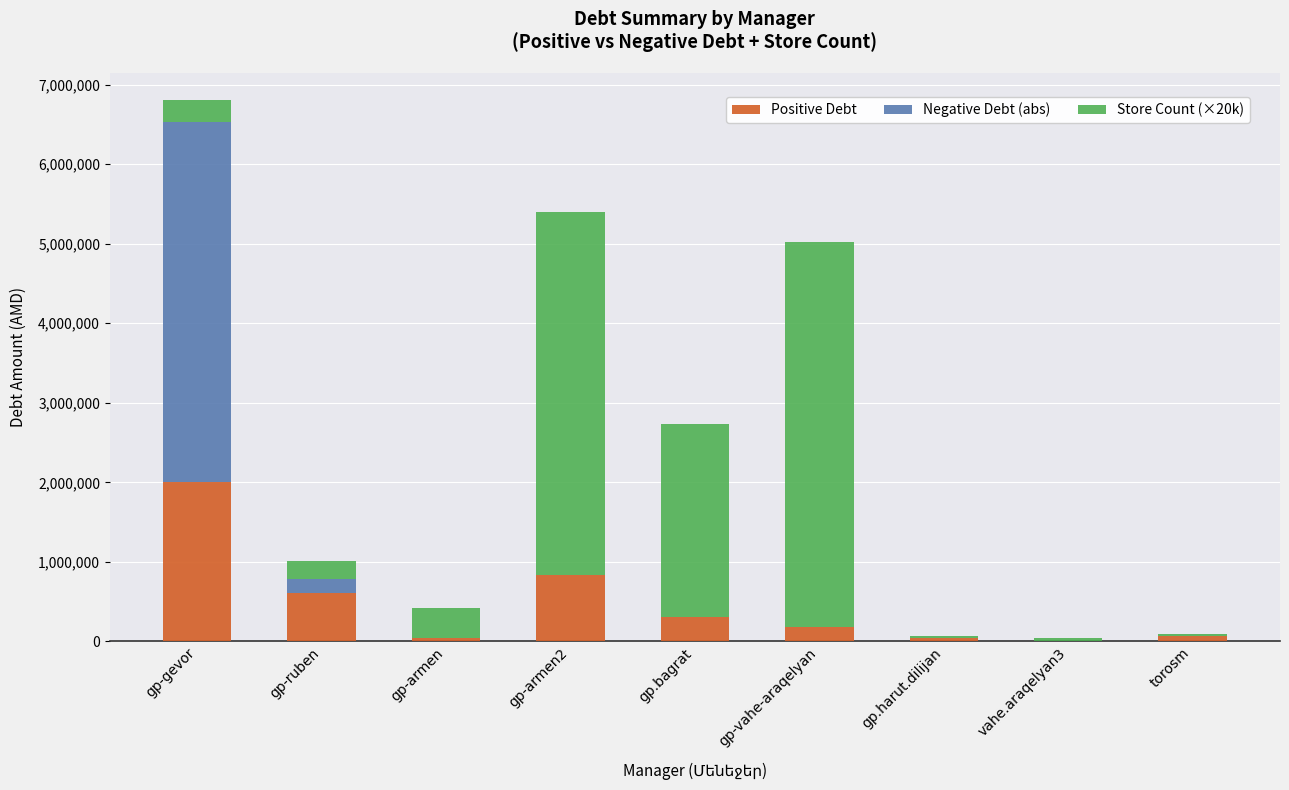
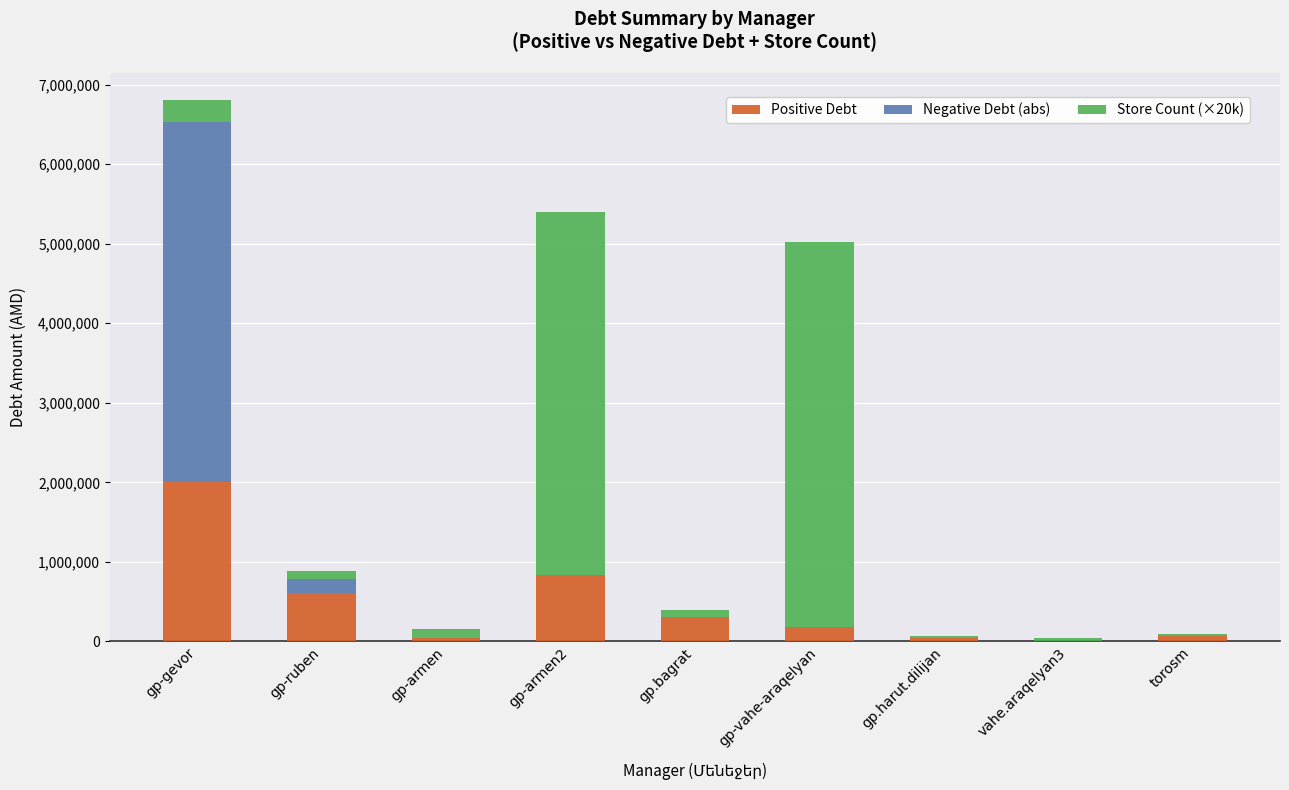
  {
    "Positive Debt": {
      "gp-gevor": "2,000,000",
      "gp-ruben": "600,000",
      "gp-armen": "0",
      "gp-armen2": "800,000",
      "gp.bagrat": "300,000",
      "gp-vahe-araqelyan": "200,000",
      "gp.harut.dilijan": "0",
      "torosm": "100,000"
    },
    "Negative Debt (abs)": {
      "gp-gevor": "4,500,000",
      "gp-ruben": "200,000",
      "gp-armen": "0",
      "gp-armen2": "0",
      "gp.bagrat": "0",
      "gp-vahe-araqelyan": "0",
      "gp.harut.dilijan": "0",
      "vahe.araqelyan3": "0",
      "torosm": "0"
    },
    "Store Count (×20k)": {
      "gp-gevor": "300,000",
-     "gp-ruben": "200,000",
-     "gp-armen": "400,000",
+     "gp-ruben": "100,000",
+     "gp-armen": "100,000",
      "gp-armen2": "4,600,000",
-     "gp.bagrat": "2,400,000",
+     "gp.bagrat": "100,000",
      "gp-vahe-araqelyan": "4,800,000",
      "vahe.araqelyan3": "0"
    }
  }
